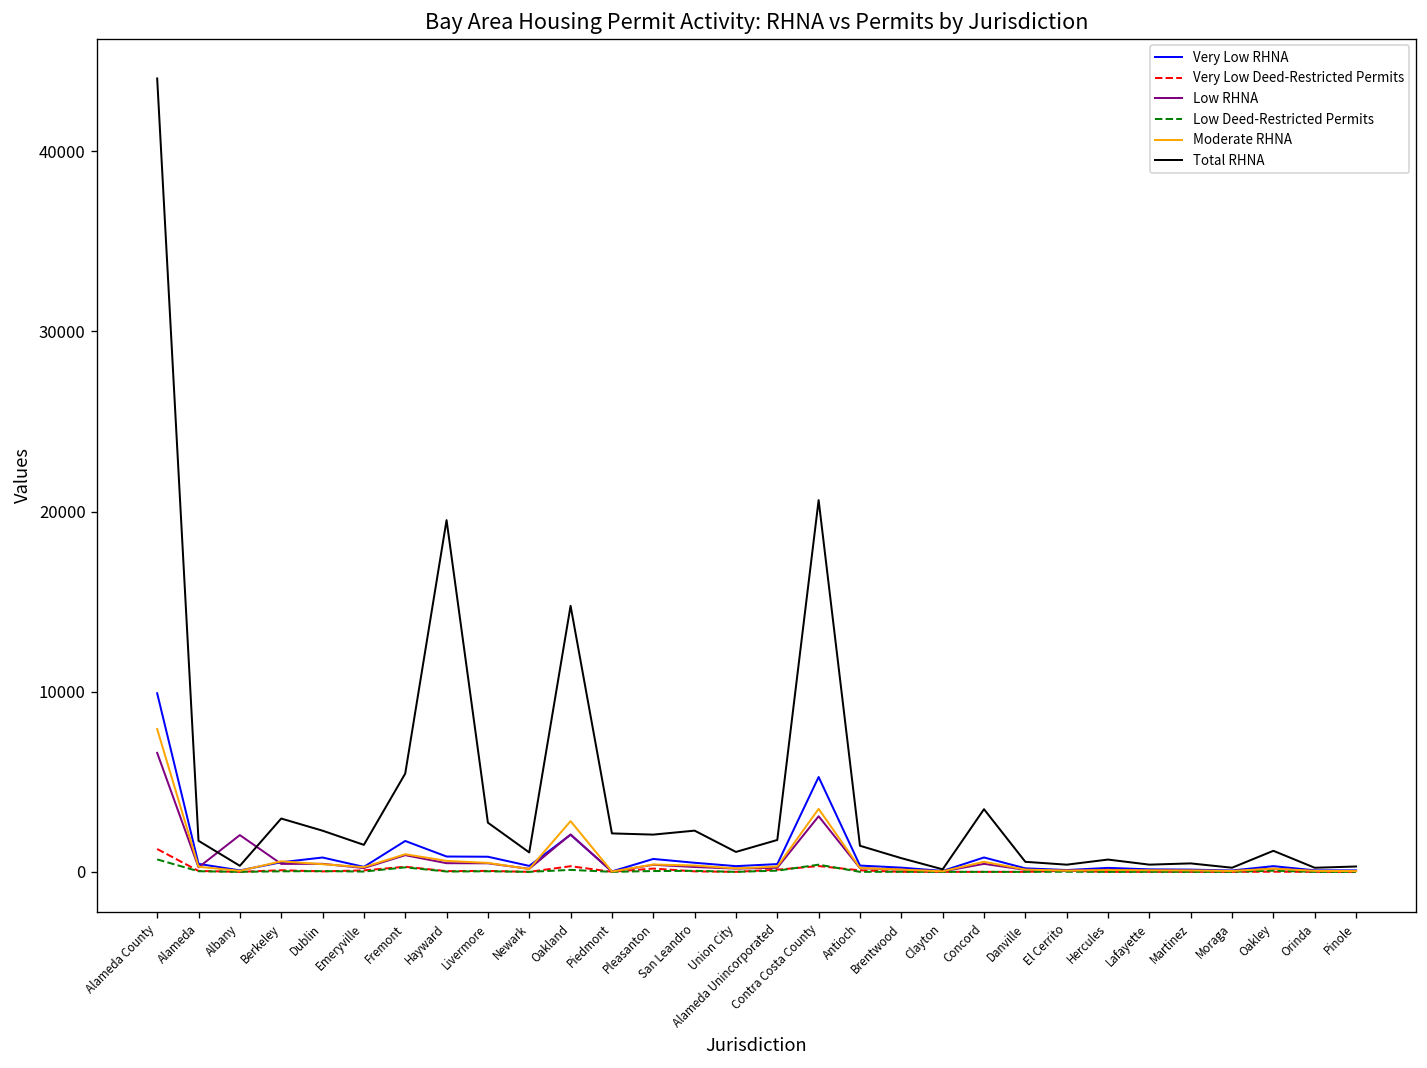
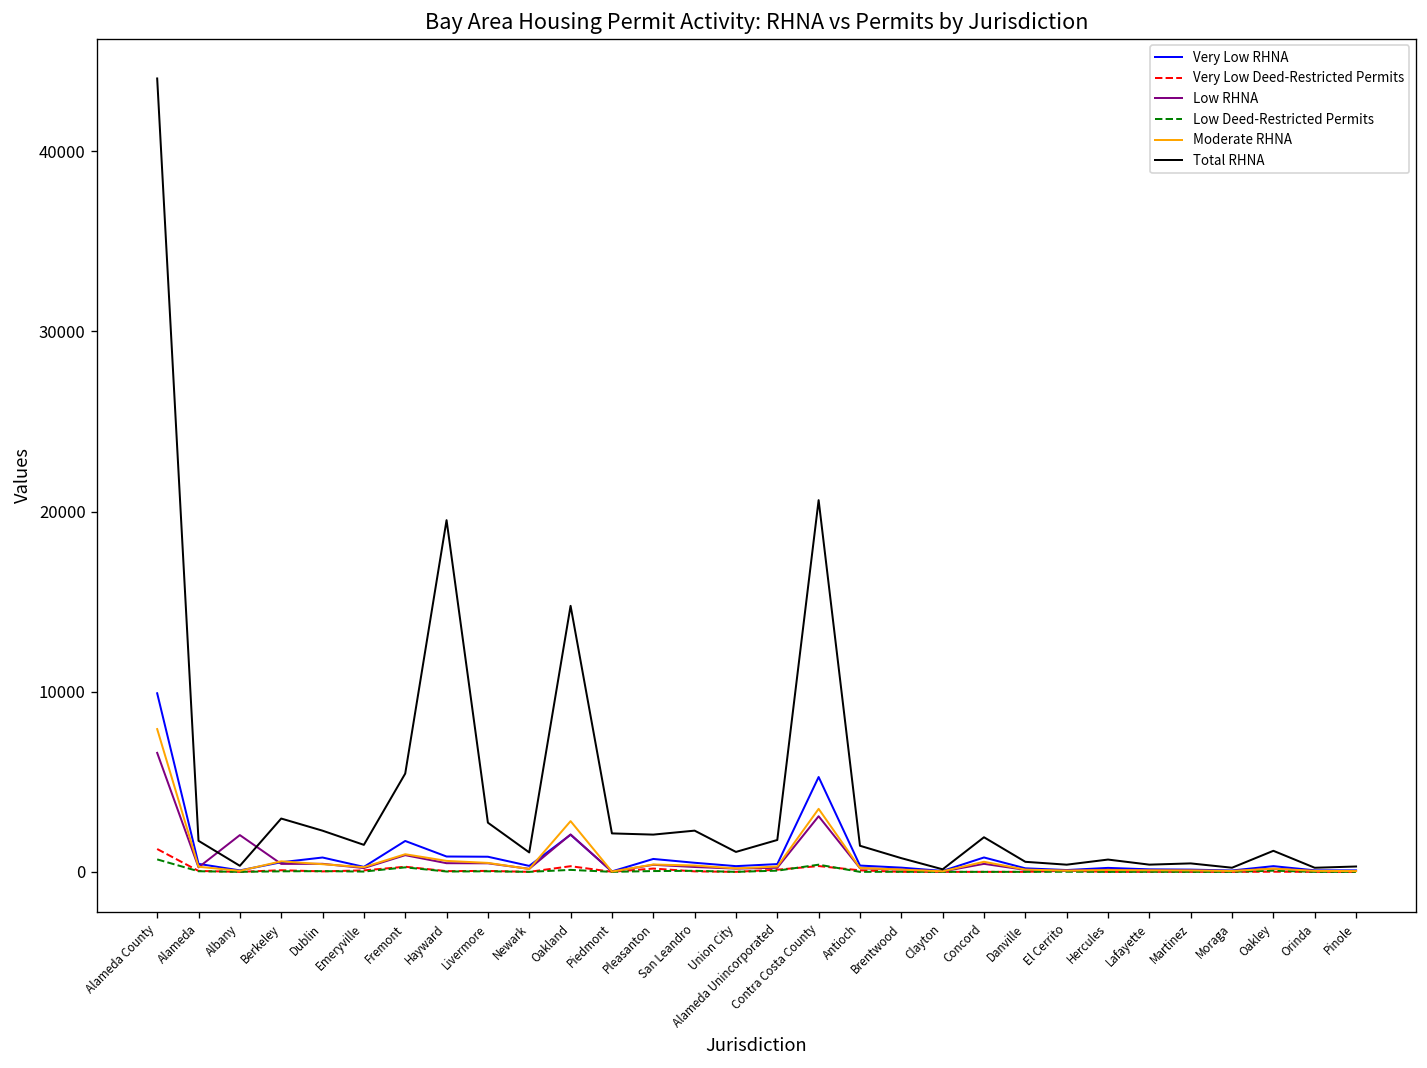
  {
    "Very Low RHNA": {
      "Alameda County": 9900,
      "Dublin": 800,
      "Fremont": 1700,
      "Hayward": 900,
      "Livermore": 800,
      "Pleasanton": 700,
      "Contra Costa County": 5300,
      "Concord": 800
    },
    "Very Low Deed-Restricted Permits": {
      "Alameda County": 1300,
      "Oakland": 300
    },
    "Low RHNA": {
      "Alameda County": 6600,
      "Albany": 2000,
      "Contra Costa County": 3100
    },
    "Low Deed-Restricted Permits": {
      "Alameda County": 700,
      "Oakland": 100
    },
    "Moderate RHNA": {
      "Alameda County": 7900,
      "Oakland": 2800,
      "Contra Costa County": 3500
    },
    "Total RHNA": {
      "Alameda County": 44000,
      "Alameda": 1700,
      "Albany": 300,
      "Berkeley": 3000,
      "Dublin": 2300,
      "Emeryville": 1500,
      "Fremont": 5500,
      "Hayward": 19500,
      "Livermore": 2700,
      "Newark": 1100,
      "Oakland": 14800,
      "Piedmont": 2100,
      "Pleasanton": 2100,
      "San Leandro": 2300,
      "Union City": 1100,
      "Alameda Unincorporated": 1800,
      "Contra Costa County": 20600,
      "Antioch": 1400,
      "Brentwood": 800,
-     "Concord": 3500,
+     "Concord": 1900,
      "Danville": 600,
      "El Cerrito": 400,
      "Hercules": 700,
      "Lafayette": 400,
      "Martinez": 500,
      "Oakley": 1200,
      "Pinole": 300
    }
  }
